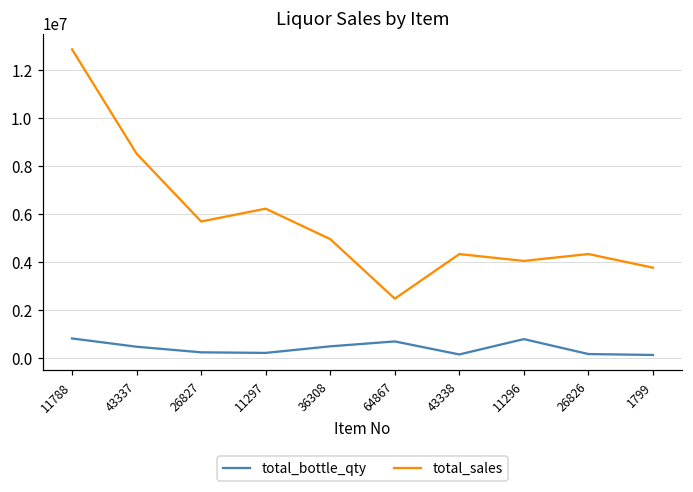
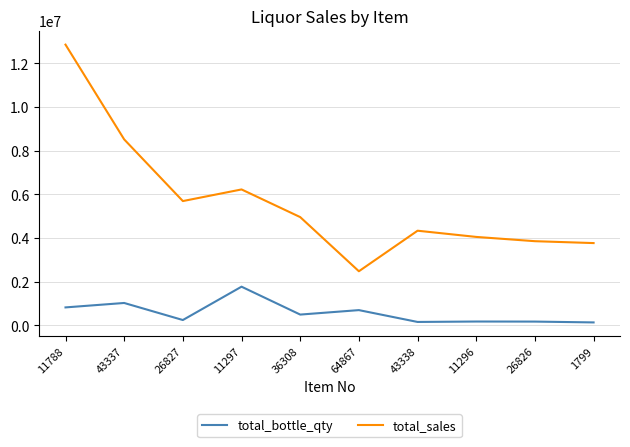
  {
    "total_bottle_qty": {
      "11788": 800000,
-     "43337": 500000,
+     "43337": 1000000,
      "26827": 300000,
-     "11297": 200000,
+     "11297": 1800000,
      "36308": 500000,
      "64867": 700000,
      "43338": 200000,
-     "11296": 800000,
+     "11296": 200000,
      "26826": 200000,
      "1799": 100000
    },
    "total_sales": {
      "11788": 12900000,
      "43337": 8500000,
      "26827": 5700000,
      "11297": 6200000,
      "36308": 5000000,
      "64867": 2500000,
      "43338": 4300000,
      "11296": 4100000,
-     "26826": 4300000,
+     "26826": 3900000,
      "1799": 3800000
    }
  }
